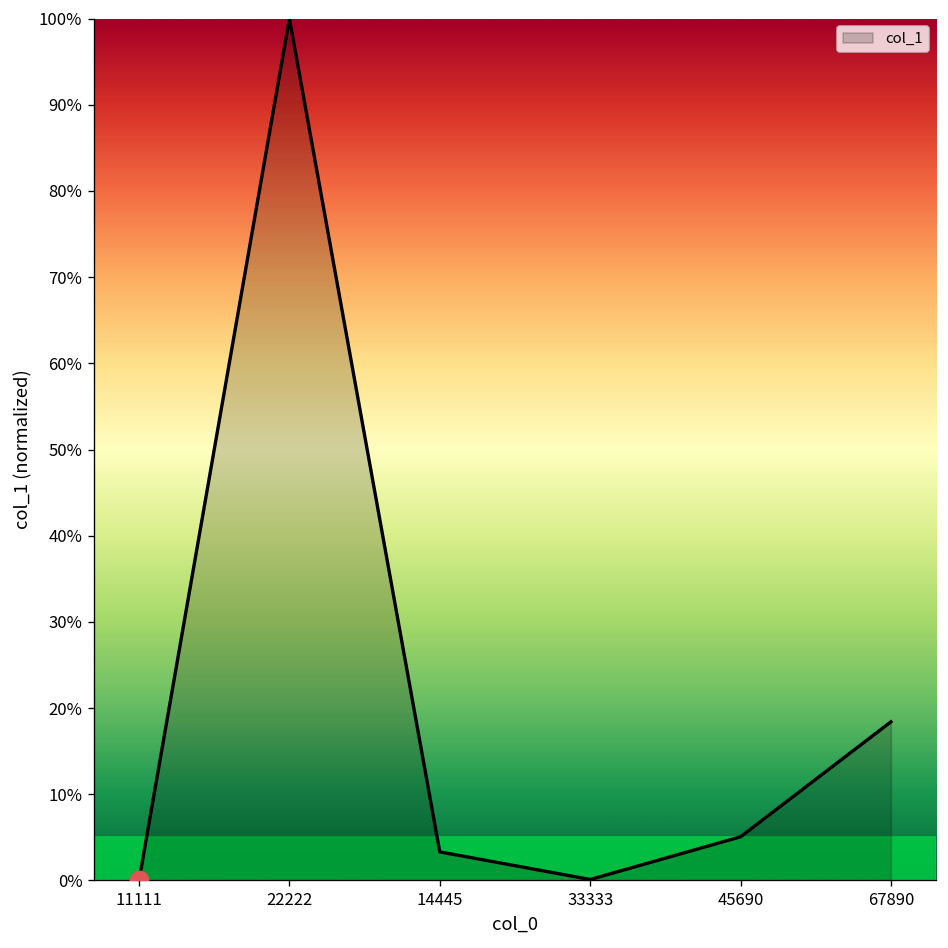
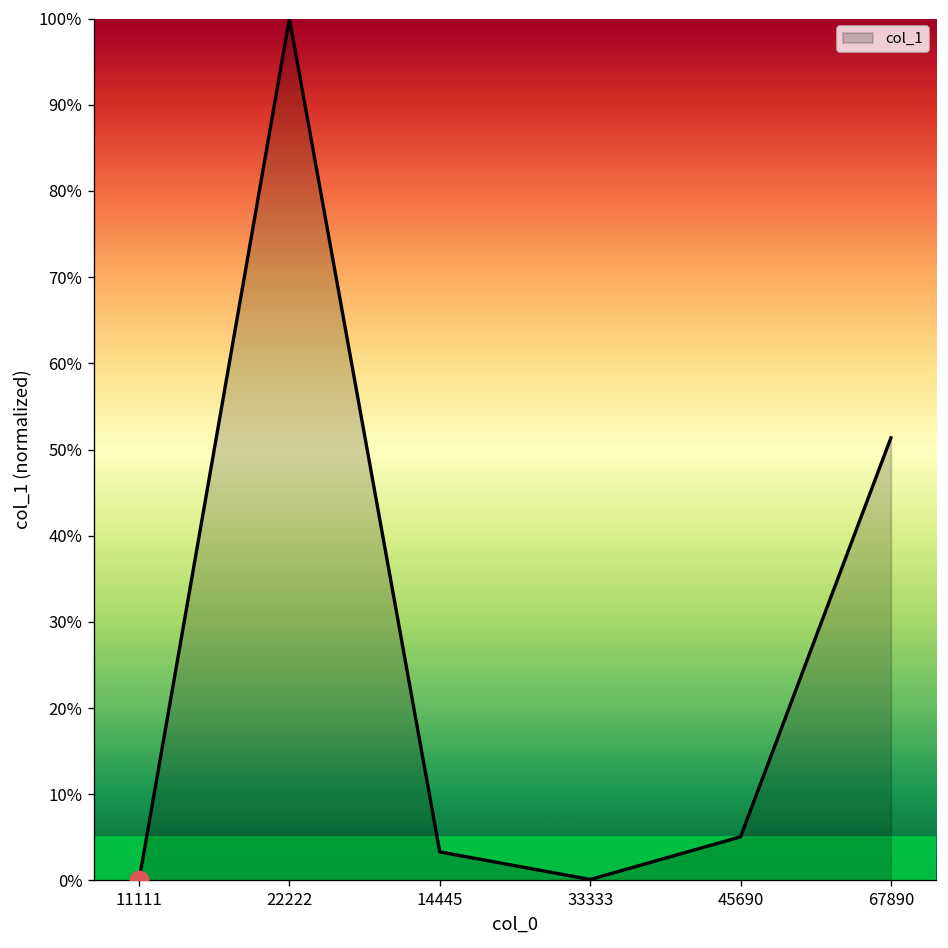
  {
    "col_1": {
      "22222": "100%",
      "45690": "5%",
-     "67890": "18%"
+     "67890": "51%"
    }
  }
